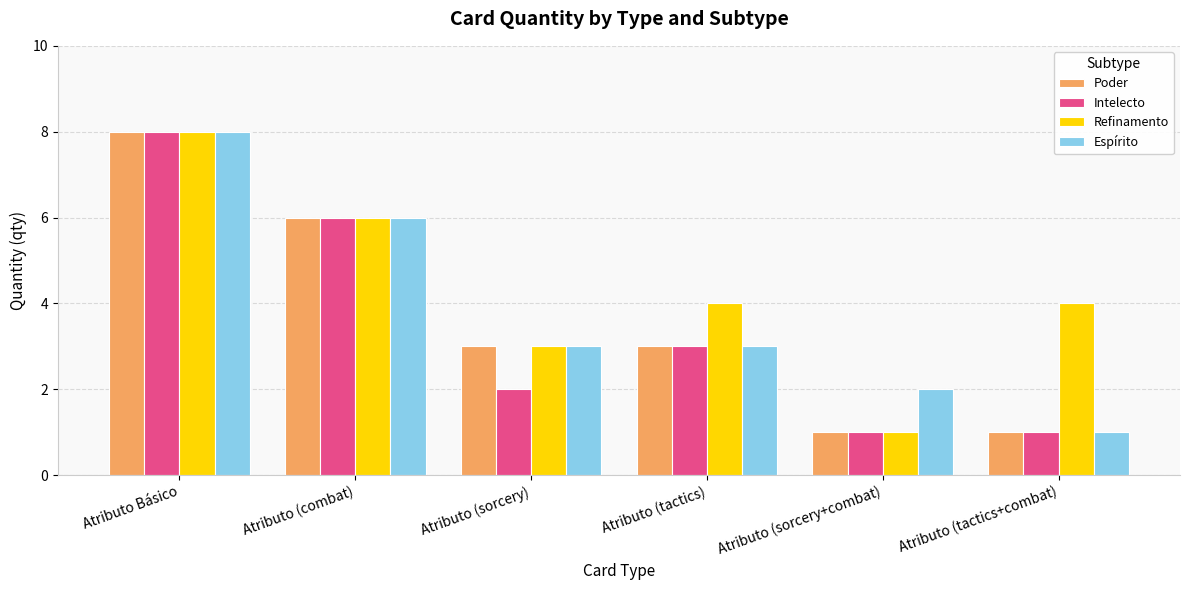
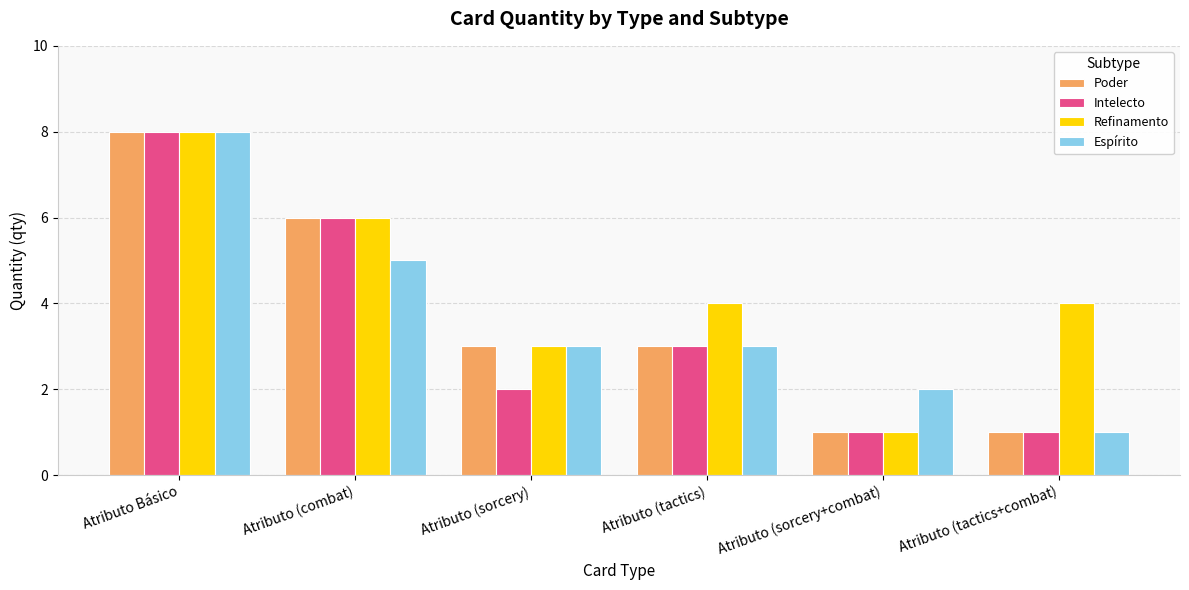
  {
    "Poder": {
      "Atributo Básico": 8,
      "Atributo (combat)": 6,
      "Atributo (sorcery)": 3,
      "Atributo (tactics)": 3,
      "Atributo (sorcery+combat)": 1,
      "Atributo (tactics+combat)": 1
    },
    "Intelecto": {
      "Atributo Básico": 8,
      "Atributo (combat)": 6,
      "Atributo (sorcery)": 2,
      "Atributo (tactics)": 3,
      "Atributo (sorcery+combat)": 1,
      "Atributo (tactics+combat)": 1
    },
    "Refinamento": {
      "Atributo Básico": 8,
      "Atributo (combat)": 6,
      "Atributo (sorcery)": 3,
      "Atributo (tactics)": 4,
      "Atributo (sorcery+combat)": 1,
      "Atributo (tactics+combat)": 4
    },
    "Espírito": {
      "Atributo Básico": 8,
-     "Atributo (combat)": 6,
+     "Atributo (combat)": 5,
      "Atributo (sorcery)": 3,
      "Atributo (tactics)": 3,
      "Atributo (sorcery+combat)": 2,
      "Atributo (tactics+combat)": 1
    }
  }
